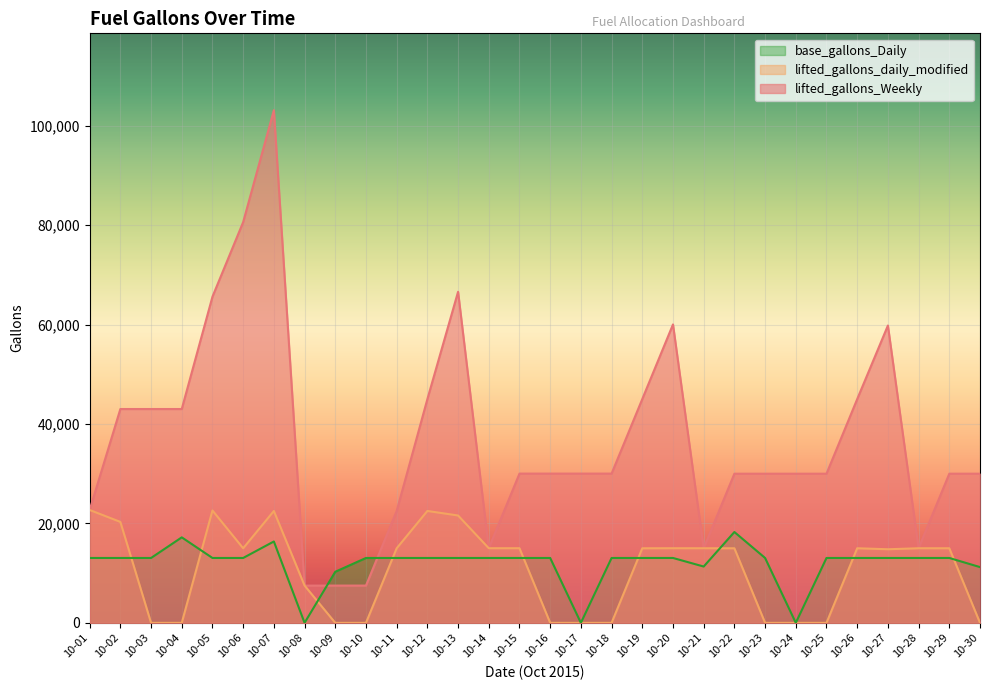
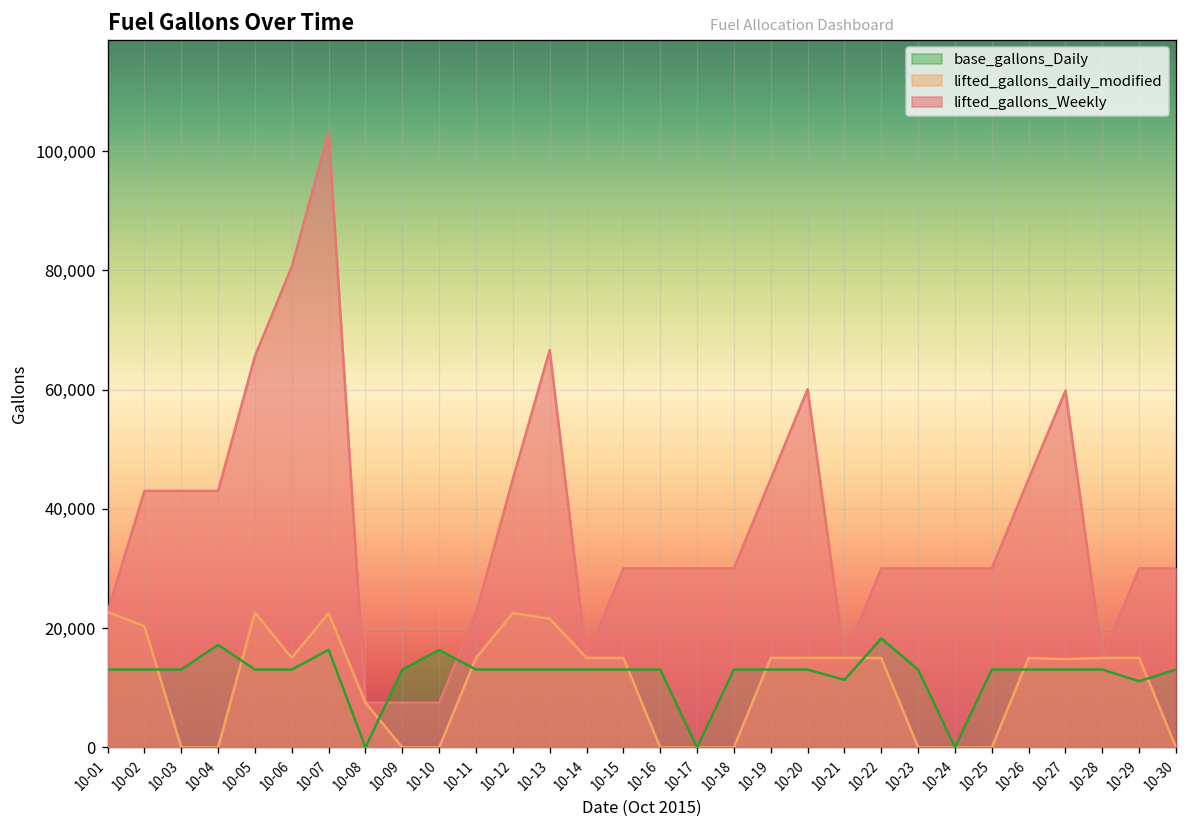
  {
    "base_gallons_Daily": {
      "10-01": "13,000",
      "10-02": "13,000",
      "10-03": "13,000",
      "10-04": "17,000",
      "10-05": "13,000",
      "10-06": "13,000",
      "10-07": "16,000",
      "10-08": "0",
-     "10-09": "10,000",
-     "10-10": "13,000",
+     "10-09": "13,000",
+     "10-10": "16,000",
      "10-11": "13,000",
      "10-12": "13,000",
      "10-13": "13,000",
      "10-14": "13,000",
      "10-15": "13,000",
      "10-16": "13,000",
      "10-18": "13,000",
      "10-19": "13,000",
      "10-20": "13,000",
      "10-21": "11,000",
      "10-22": "18,000",
      "10-23": "13,000",
      "10-25": "13,000",
      "10-26": "13,000",
      "10-27": "13,000",
      "10-28": "13,000",
-     "10-29": "13,000",
-     "10-30": "11,000"
+     "10-29": "11,000",
+     "10-30": "13,000"
    }
  }
